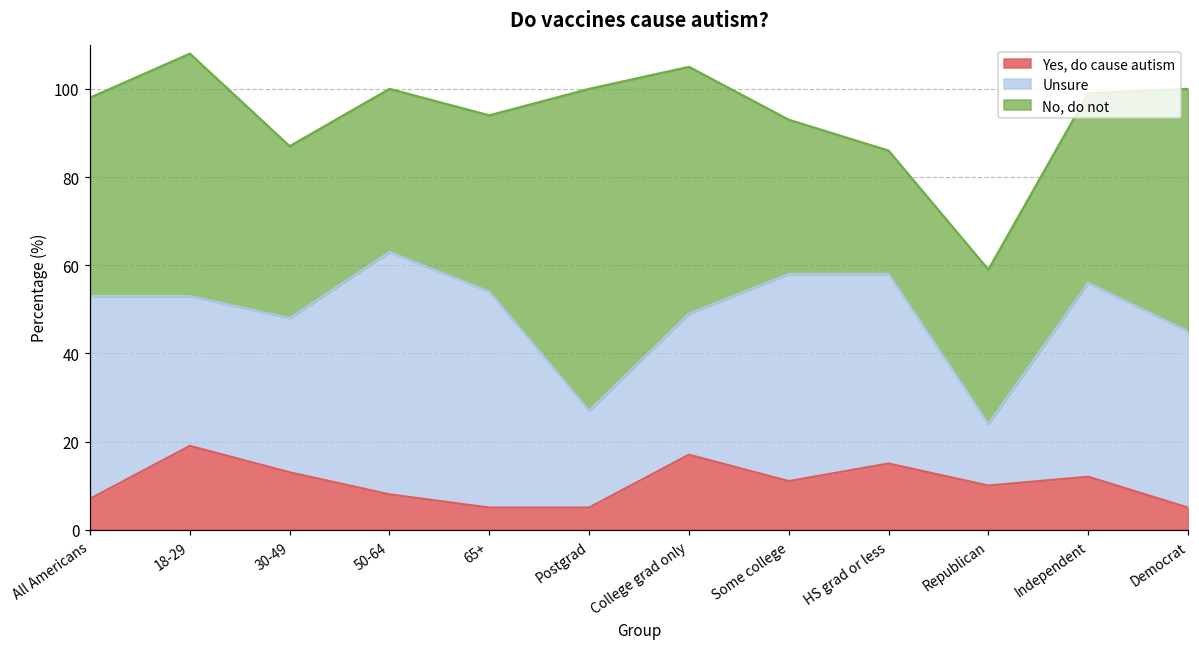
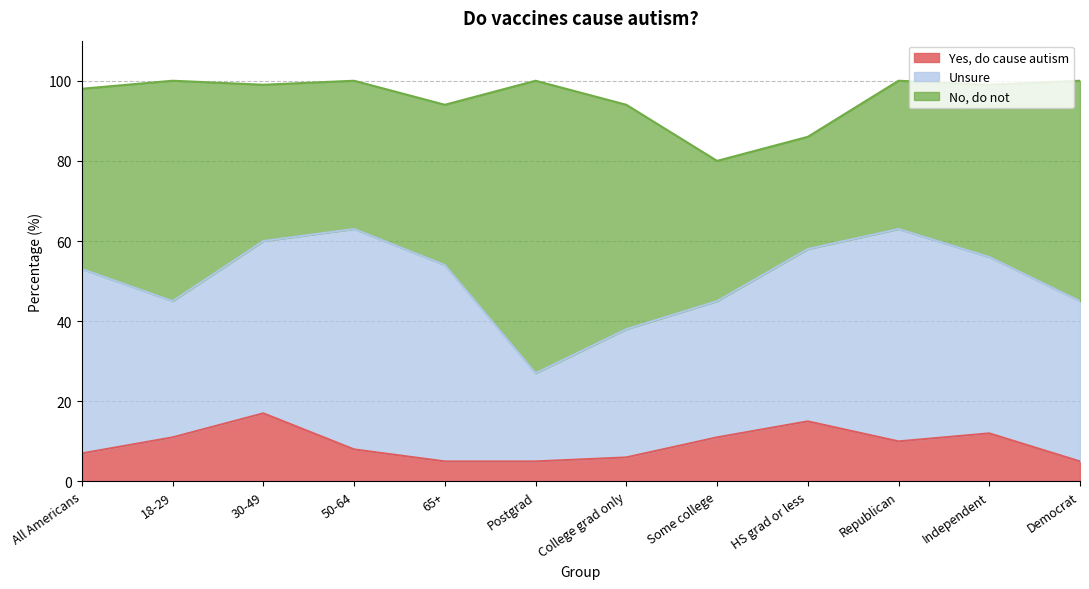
  {
    "Yes, do cause autism": {
      "All Americans": 7,
-     "18-29": 19,
-     "30-49": 13,
+     "18-29": 11,
+     "30-49": 17,
      "50-64": 8,
      "65+": 5,
      "Postgrad": 5,
-     "College grad only": 17,
+     "College grad only": 6,
      "Some college": 11,
      "HS grad or less": 15,
      "Republican": 10,
      "Independent": 12,
      "Democrat": 5
    },
    "Unsure": {
      "All Americans": 46,
      "18-29": 34,
-     "30-49": 35,
+     "30-49": 43,
      "50-64": 55,
      "65+": 49,
      "Postgrad": 22,
      "College grad only": 32,
-     "Some college": 47,
+     "Some college": 34,
      "HS grad or less": 43,
-     "Republican": 14,
+     "Republican": 53,
      "Independent": 44,
      "Democrat": 40
    },
    "No, do not": {
      "All Americans": 45,
      "18-29": 55,
      "30-49": 39,
      "50-64": 37,
      "65+": 40,
      "Postgrad": 73,
      "College grad only": 56,
      "Some college": 35,
      "HS grad or less": 28,
-     "Republican": 35,
+     "Republican": 37,
      "Democrat": 55
    }
  }
